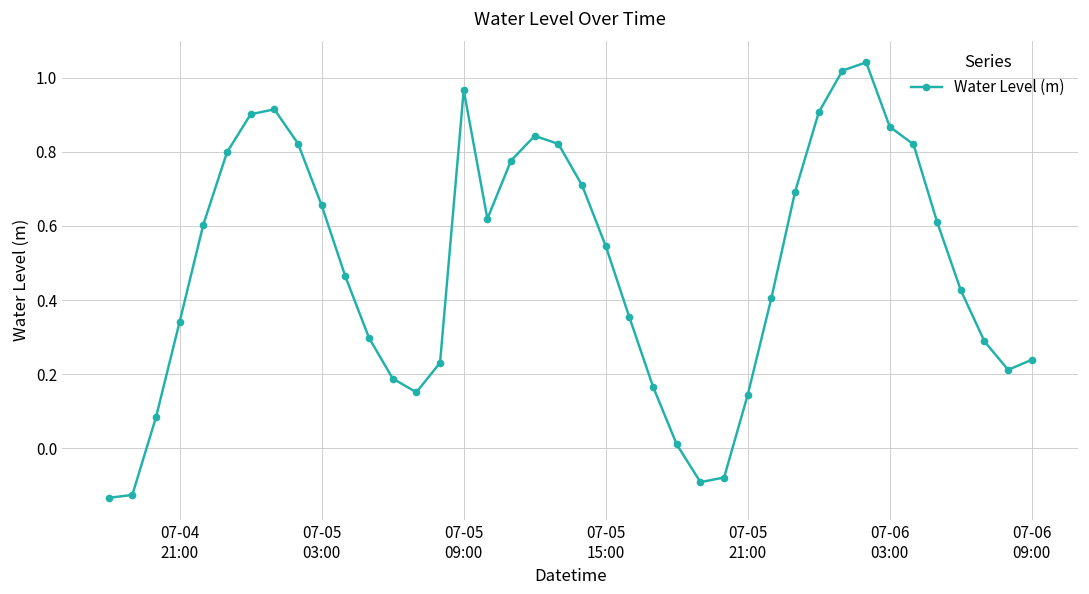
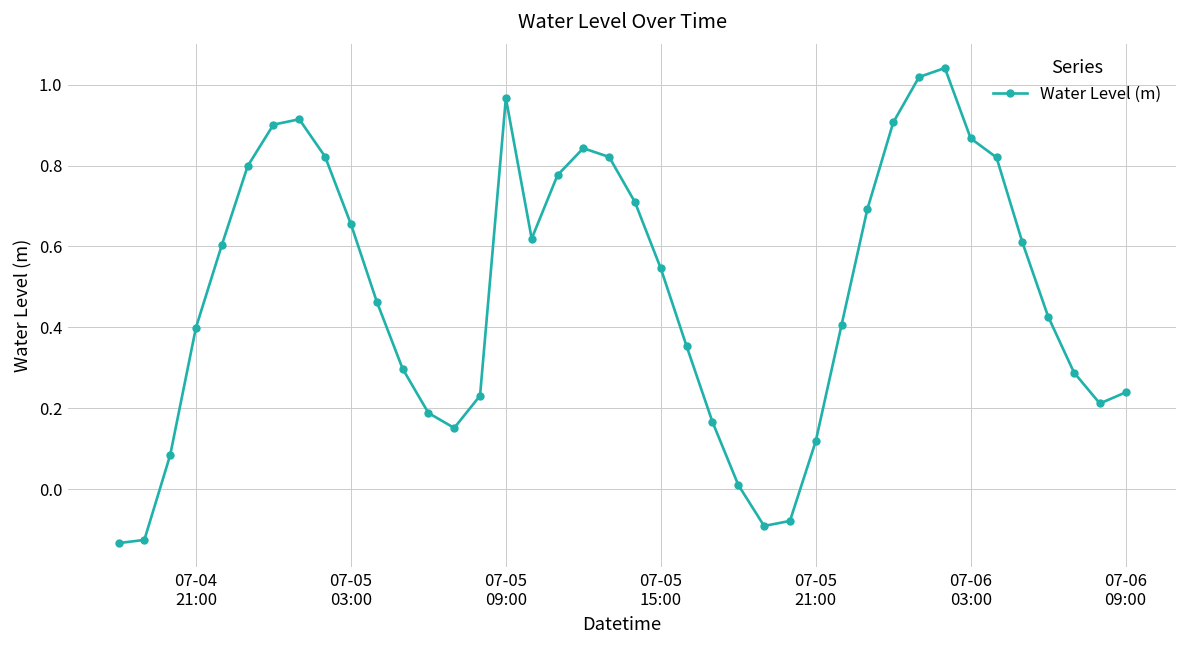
  {
-   "07-04 21:00": 0.34,
+   "07-04 21:00": 0.40,
    "07-05 03:00": 0.66,
    "07-05 09:00": 0.97,
    "07-05 15:00": 0.55,
-   "07-05 21:00": 0.14,
+   "07-05 21:00": 0.12,
    "07-06 03:00": 0.87,
    "07-06 09:00": 0.24
  }
